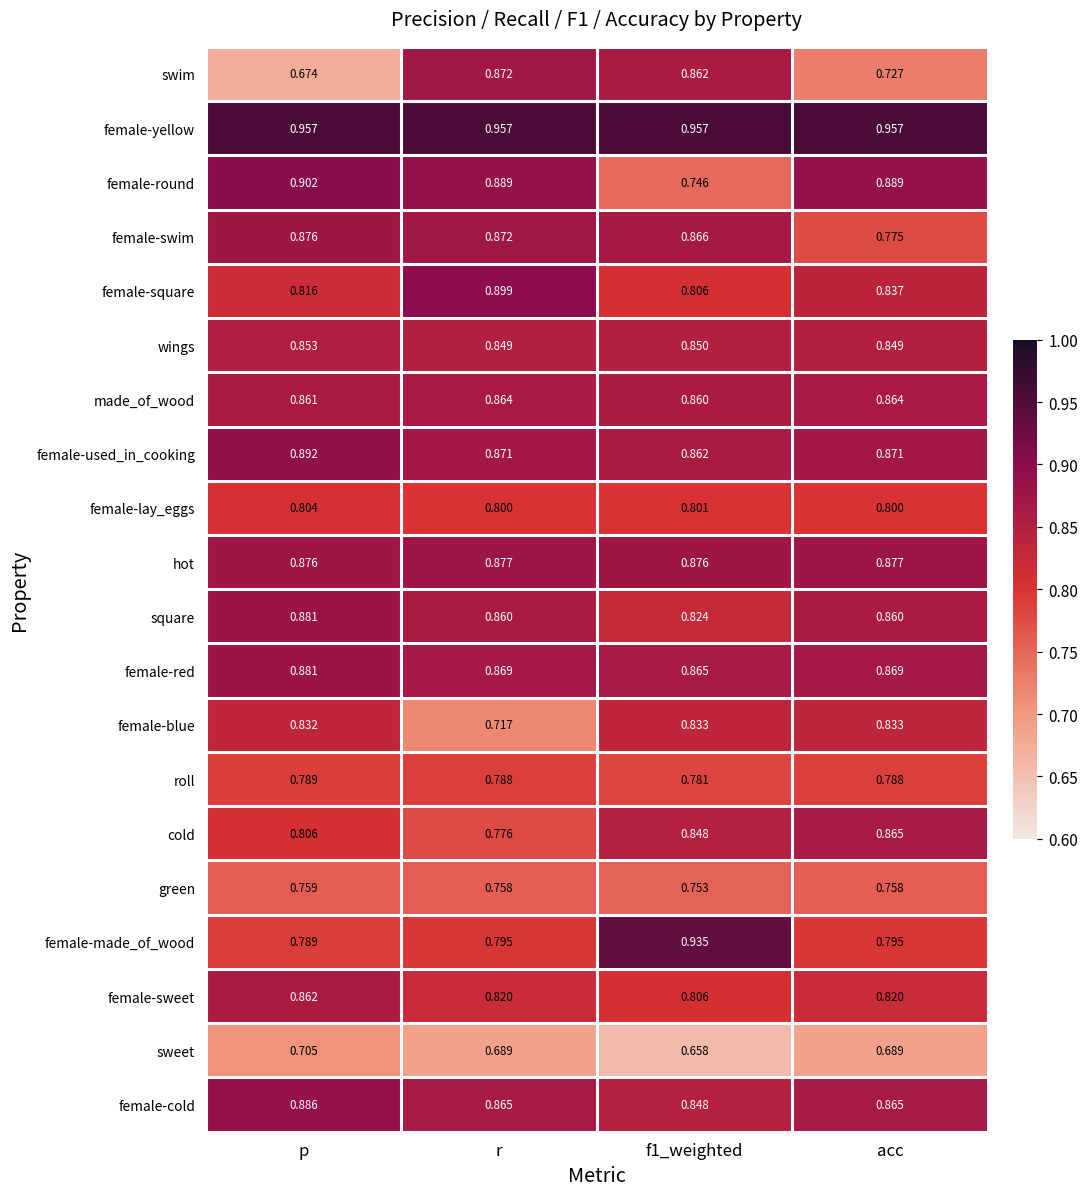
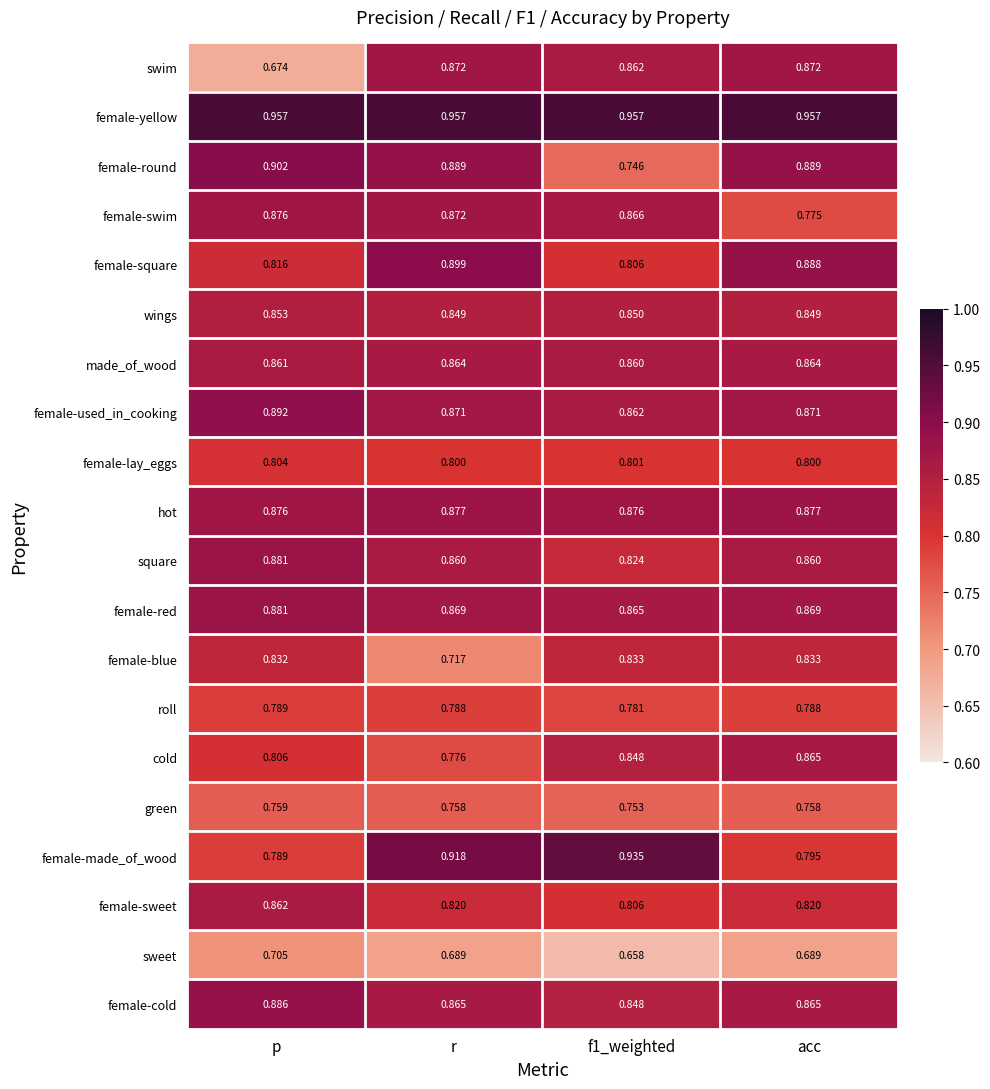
  {
    "swim": {
      "p": 0.674,
      "r": 0.872,
      "f1_weighted": 0.862,
-     "acc": 0.727
+     "acc": 0.872
    },
    "female-yellow": {
      "p": 0.957,
      "r": 0.957,
      "f1_weighted": 0.957,
      "acc": 0.957
    },
    "female-round": {
      "p": 0.902,
      "r": 0.889,
      "f1_weighted": 0.746,
      "acc": 0.889
    },
    "female-swim": {
      "p": 0.876,
      "r": 0.872,
      "f1_weighted": 0.866,
      "acc": 0.775
    },
    "female-square": {
      "p": 0.816,
      "r": 0.899,
      "f1_weighted": 0.806,
-     "acc": 0.837
+     "acc": 0.888
    },
    "wings": {
      "p": 0.853,
      "r": 0.849,
      "f1_weighted": 0.850,
      "acc": 0.849
    },
    "made_of_wood": {
      "p": 0.861,
      "r": 0.864,
      "f1_weighted": 0.860,
      "acc": 0.864
    },
    "female-used_in_cooking": {
      "p": 0.892,
      "r": 0.871,
      "f1_weighted": 0.862,
      "acc": 0.871
    },
    "female-lay_eggs": {
      "p": 0.804,
      "r": 0.800,
      "f1_weighted": 0.801,
      "acc": 0.800
    },
    "hot": {
      "p": 0.876,
      "r": 0.877,
      "f1_weighted": 0.876,
      "acc": 0.877
    },
    "square": {
      "p": 0.881,
      "r": 0.860,
      "f1_weighted": 0.824,
      "acc": 0.860
    },
    "female-red": {
      "p": 0.881,
      "r": 0.869,
      "f1_weighted": 0.865,
      "acc": 0.869
    },
    "female-blue": {
      "p": 0.832,
      "r": 0.717,
      "f1_weighted": 0.833,
      "acc": 0.833
    },
    "roll": {
      "p": 0.789,
      "r": 0.788,
      "f1_weighted": 0.781,
      "acc": 0.788
    },
    "cold": {
      "p": 0.806,
      "r": 0.776,
      "f1_weighted": 0.848,
      "acc": 0.865
    },
    "green": {
      "p": 0.759,
      "r": 0.758,
      "f1_weighted": 0.753,
      "acc": 0.758
    },
    "female-made_of_wood": {
      "p": 0.789,
-     "r": 0.795,
+     "r": 0.918,
      "f1_weighted": 0.935,
      "acc": 0.795
    },
    "female-sweet": {
      "p": 0.862,
      "r": 0.820,
      "f1_weighted": 0.806,
      "acc": 0.820
    },
    "sweet": {
      "p": 0.705,
      "r": 0.689,
      "f1_weighted": 0.658,
      "acc": 0.689
    },
    "female-cold": {
      "p": 0.886,
      "r": 0.865,
      "f1_weighted": 0.848,
      "acc": 0.865
    }
  }
